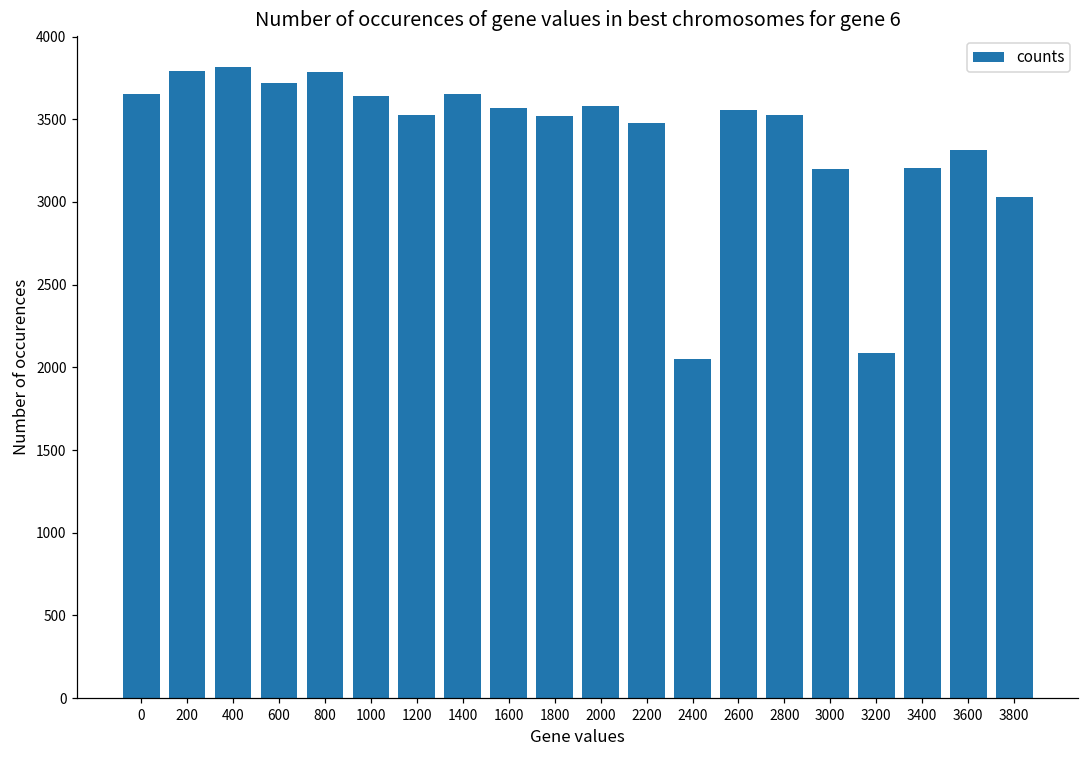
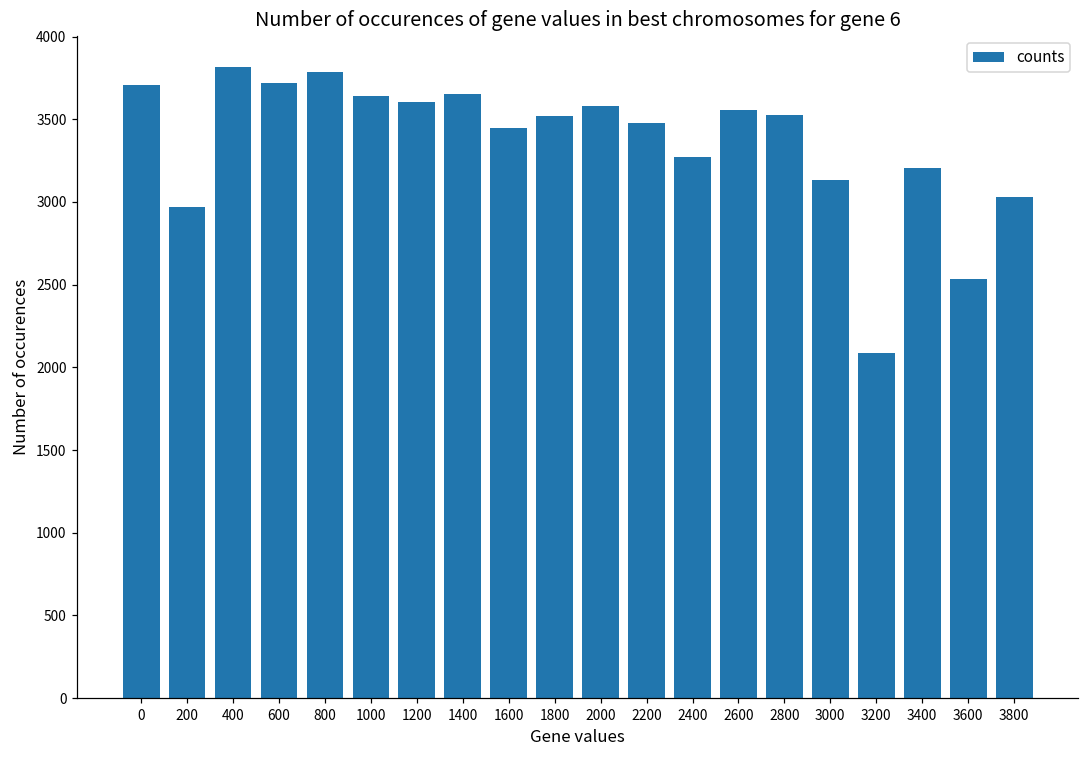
  {
-   "0": 3650,
-   "200": 3790,
+   "0": 3710,
+   "200": 2970,
    "400": 3820,
    "600": 3720,
    "800": 3790,
    "1000": 3640,
-   "1200": 3530,
+   "1200": 3610,
    "1400": 3660,
-   "1600": 3570,
+   "1600": 3450,
    "1800": 3520,
    "2000": 3580,
    "2200": 3480,
-   "2400": 2050,
+   "2400": 3270,
    "2600": 3560,
    "2800": 3530,
-   "3000": 3200,
+   "3000": 3130,
    "3200": 2080,
    "3400": 3210,
-   "3600": 3320,
+   "3600": 2540,
    "3800": 3030
  }
